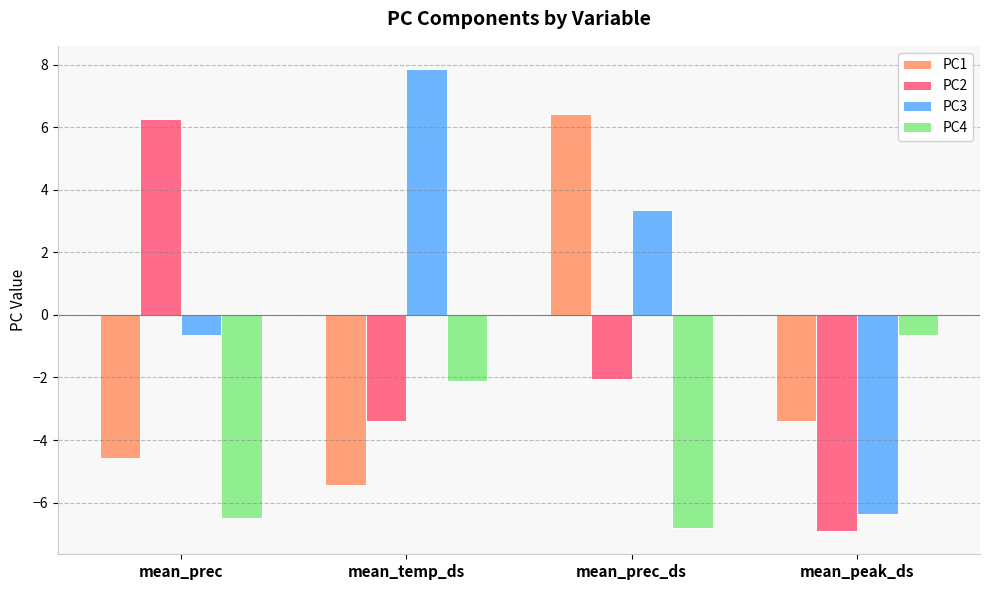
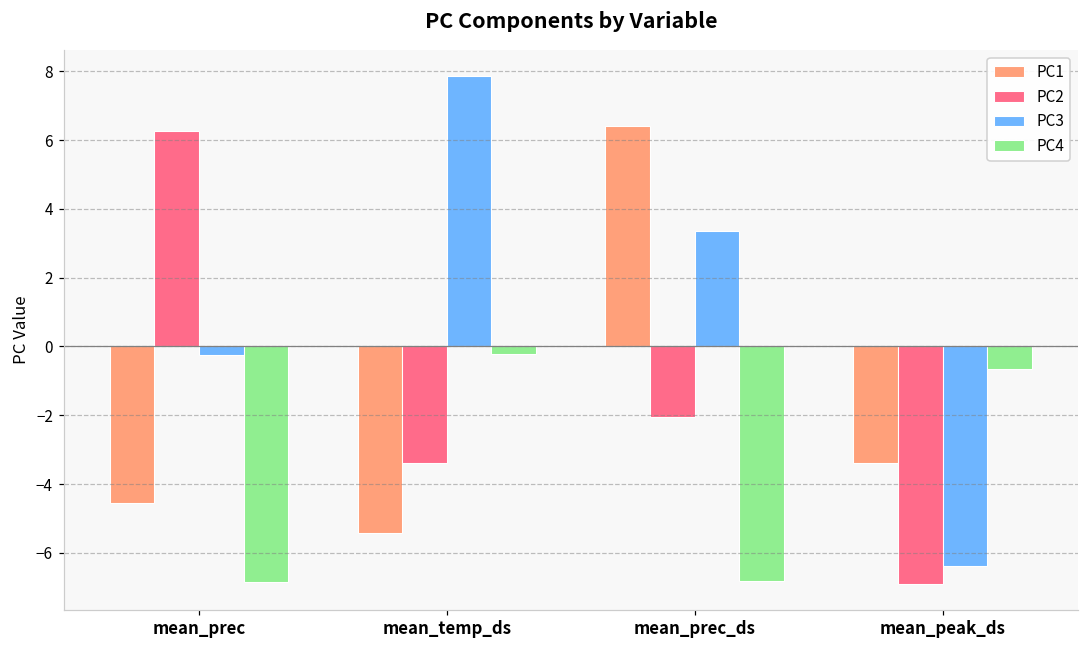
  {
    "PC3": {
-     "mean_prec": -0.6,
+     "mean_prec": -0.3,
      "mean_temp_ds": 7.9,
      "mean_prec_ds": 3.3,
      "mean_peak_ds": -6.4
    },
    "PC4": {
-     "mean_prec": -6.5,
-     "mean_temp_ds": -2.1,
+     "mean_prec": -6.8,
+     "mean_temp_ds": -0.2,
      "mean_prec_ds": -6.8,
      "mean_peak_ds": -0.7
    }
  }
